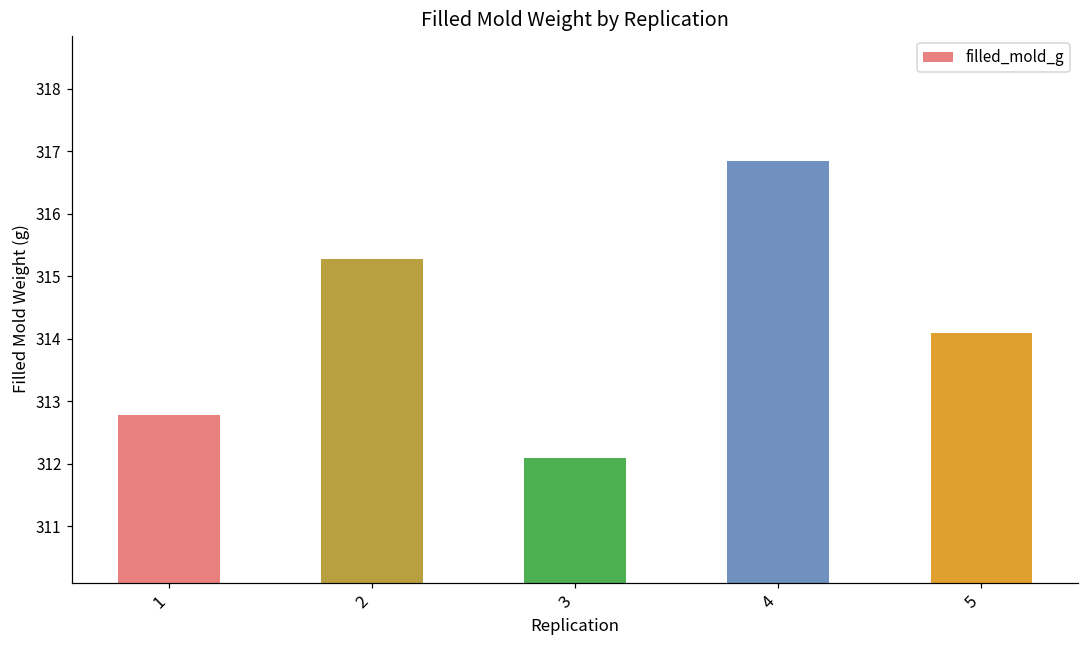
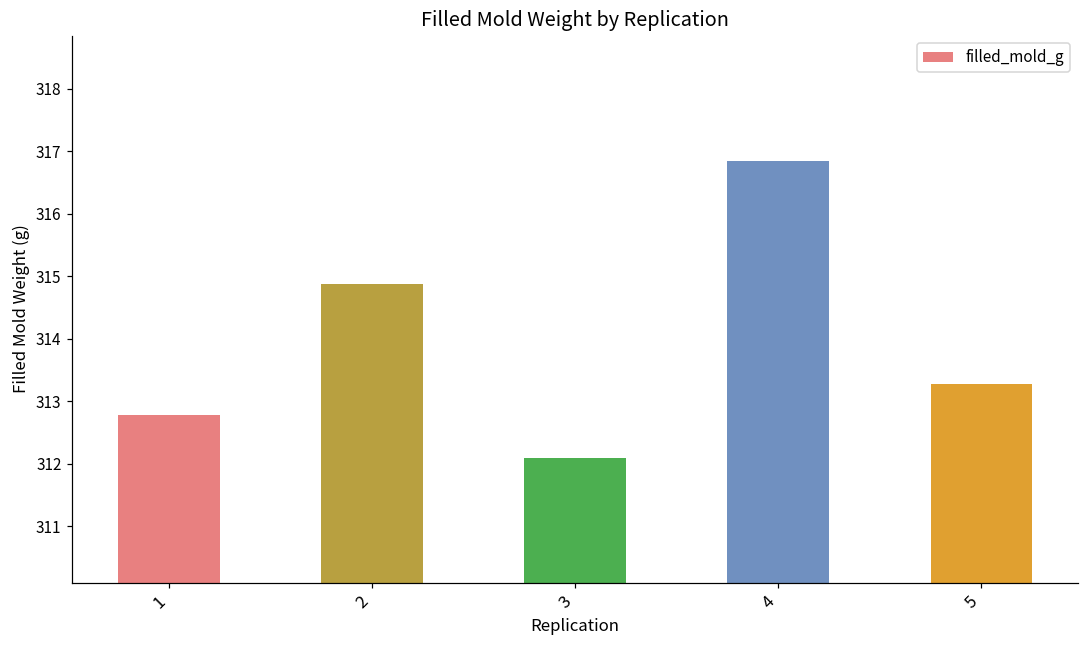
  {
    "1": 312.8,
-   "2": 315.3,
+   "2": 314.9,
    "3": 312.1,
    "4": 316.9,
-   "5": 314.1
+   "5": 313.3
  }
